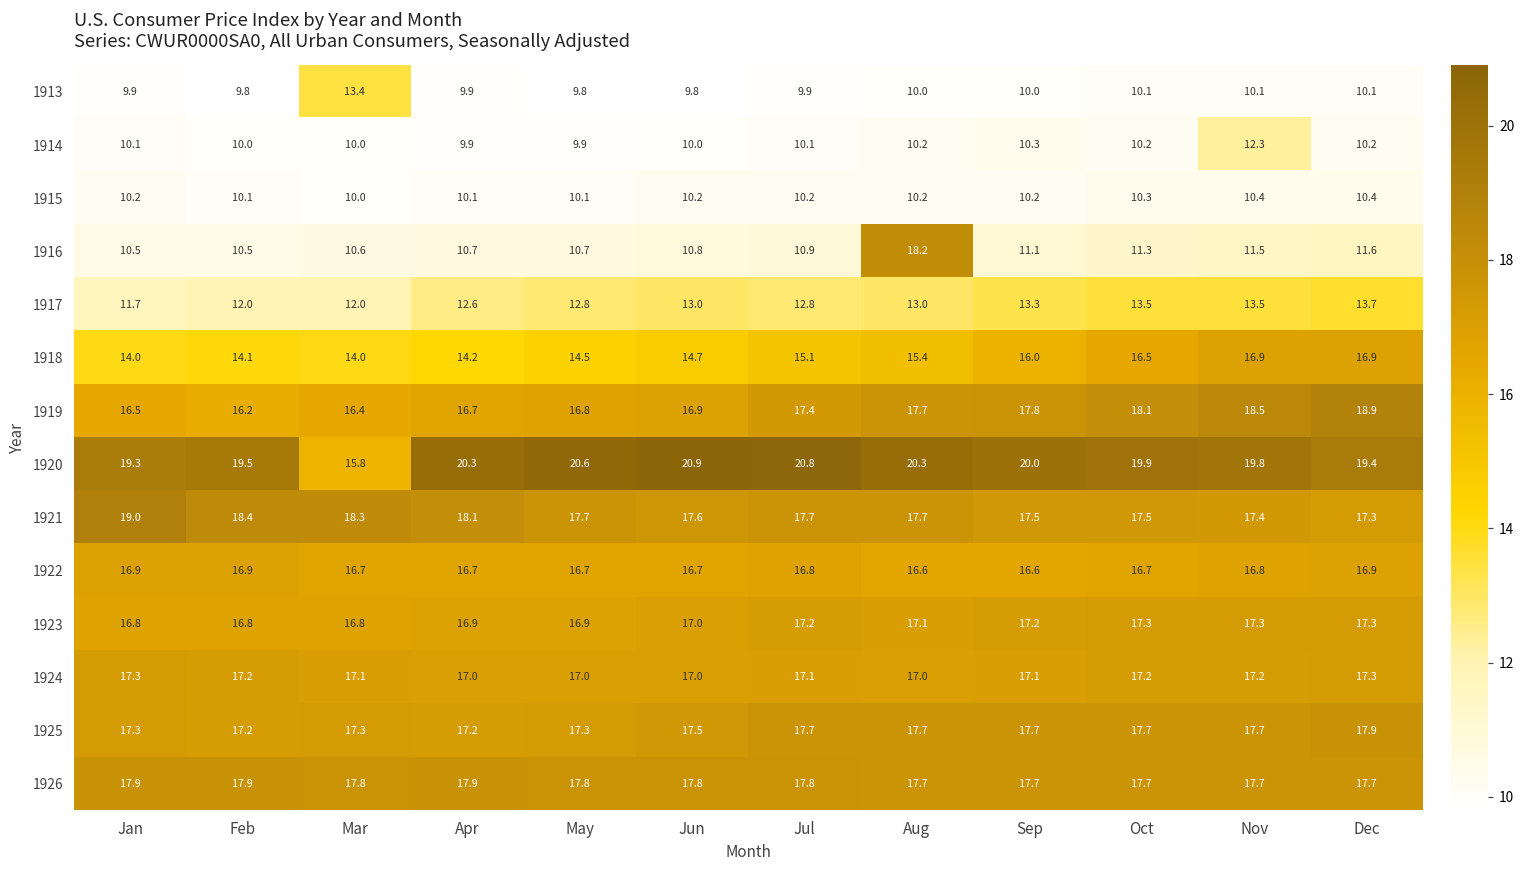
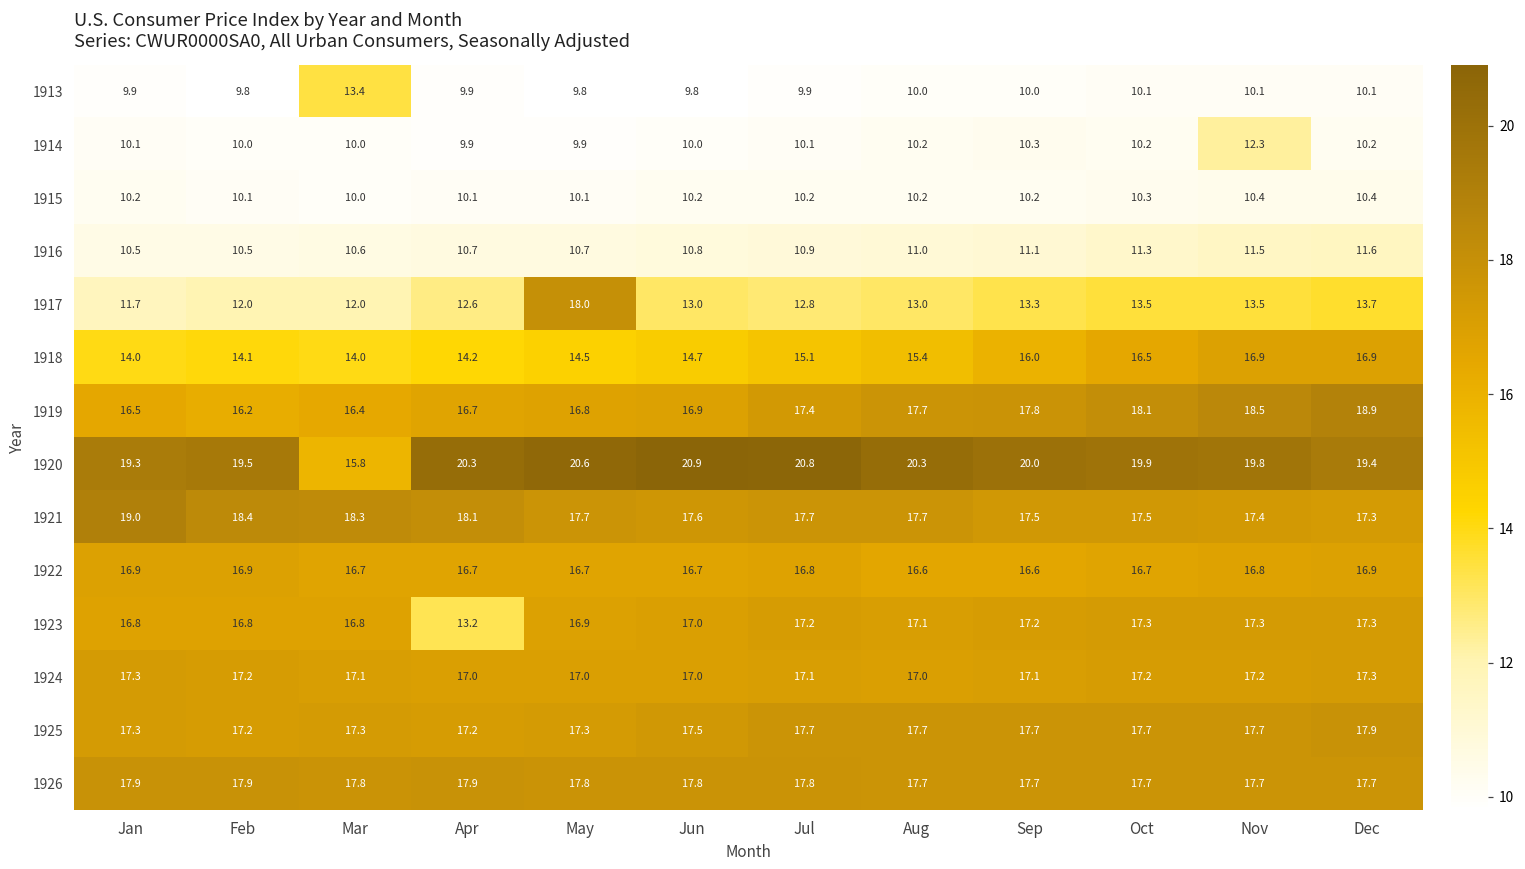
  {
    "1913": {
      "Jan": 9.9,
      "Feb": 9.8,
      "Mar": 13.4,
      "Apr": 9.9,
      "May": 9.8,
      "Jun": 9.8,
      "Jul": 9.9,
      "Aug": 10.0,
      "Sep": 10.0,
      "Oct": 10.1,
      "Nov": 10.1,
      "Dec": 10.1
    },
    "1914": {
      "Jan": 10.1,
      "Feb": 10.0,
      "Mar": 10.0,
      "Apr": 9.9,
      "May": 9.9,
      "Jun": 10.0,
      "Jul": 10.1,
      "Aug": 10.2,
      "Sep": 10.3,
      "Oct": 10.2,
      "Nov": 12.3,
      "Dec": 10.2
    },
    "1915": {
      "Jan": 10.2,
      "Feb": 10.1,
      "Mar": 10.0,
      "Apr": 10.1,
      "May": 10.1,
      "Jun": 10.2,
      "Jul": 10.2,
      "Aug": 10.2,
      "Sep": 10.2,
      "Oct": 10.3,
      "Nov": 10.4,
      "Dec": 10.4
    },
    "1916": {
      "Jan": 10.5,
      "Feb": 10.5,
      "Mar": 10.6,
      "Apr": 10.7,
      "May": 10.7,
      "Jun": 10.8,
      "Jul": 10.9,
-     "Aug": 18.2,
+     "Aug": 11.0,
      "Sep": 11.1,
      "Oct": 11.3,
      "Nov": 11.5,
      "Dec": 11.6
    },
    "1917": {
      "Jan": 11.7,
      "Feb": 12.0,
      "Mar": 12.0,
      "Apr": 12.6,
-     "May": 12.8,
+     "May": 18.0,
      "Jun": 13.0,
      "Jul": 12.8,
      "Aug": 13.0,
      "Sep": 13.3,
      "Oct": 13.5,
      "Nov": 13.5,
      "Dec": 13.7
    },
    "1918": {
      "Jan": 14.0,
      "Feb": 14.1,
      "Mar": 14.0,
      "Apr": 14.2,
      "May": 14.5,
      "Jun": 14.7,
      "Jul": 15.1,
      "Aug": 15.4,
      "Sep": 16.0,
      "Oct": 16.5,
      "Nov": 16.9,
      "Dec": 16.9
    },
    "1919": {
      "Jan": 16.5,
      "Feb": 16.2,
      "Mar": 16.4,
      "Apr": 16.7,
      "May": 16.8,
      "Jun": 16.9,
      "Jul": 17.4,
      "Aug": 17.7,
      "Sep": 17.8,
      "Oct": 18.1,
      "Nov": 18.5,
      "Dec": 18.9
    },
    "1920": {
      "Jan": 19.3,
      "Feb": 19.5,
      "Mar": 15.8,
      "Apr": 20.3,
      "May": 20.6,
      "Jun": 20.9,
      "Jul": 20.8,
      "Aug": 20.3,
      "Sep": 20.0,
      "Oct": 19.9,
      "Nov": 19.8,
      "Dec": 19.4
    },
    "1921": {
      "Jan": 19.0,
      "Feb": 18.4,
      "Mar": 18.3,
      "Apr": 18.1,
      "May": 17.7,
      "Jun": 17.6,
      "Jul": 17.7,
      "Aug": 17.7,
      "Sep": 17.5,
      "Oct": 17.5,
      "Nov": 17.4,
      "Dec": 17.3
    },
    "1922": {
      "Jan": 16.9,
      "Feb": 16.9,
      "Mar": 16.7,
      "Apr": 16.7,
      "May": 16.7,
      "Jun": 16.7,
      "Jul": 16.8,
      "Aug": 16.6,
      "Sep": 16.6,
      "Oct": 16.7,
      "Nov": 16.8,
      "Dec": 16.9
    },
    "1923": {
      "Jan": 16.8,
      "Feb": 16.8,
      "Mar": 16.8,
-     "Apr": 16.9,
+     "Apr": 13.2,
      "May": 16.9,
      "Jun": 17.0,
      "Jul": 17.2,
      "Aug": 17.1,
      "Sep": 17.2,
      "Oct": 17.3,
      "Nov": 17.3,
      "Dec": 17.3
    },
    "1924": {
      "Jan": 17.3,
      "Feb": 17.2,
      "Mar": 17.1,
      "Apr": 17.0,
      "May": 17.0,
      "Jun": 17.0,
      "Jul": 17.1,
      "Aug": 17.0,
      "Sep": 17.1,
      "Oct": 17.2,
      "Nov": 17.2,
      "Dec": 17.3
    },
    "1925": {
      "Jan": 17.3,
      "Feb": 17.2,
      "Mar": 17.3,
      "Apr": 17.2,
      "May": 17.3,
      "Jun": 17.5,
      "Jul": 17.7,
      "Aug": 17.7,
      "Sep": 17.7,
      "Oct": 17.7,
      "Nov": 17.7,
      "Dec": 17.9
    },
    "1926": {
      "Jan": 17.9,
      "Feb": 17.9,
      "Mar": 17.8,
      "Apr": 17.9,
      "May": 17.8,
      "Jun": 17.8,
      "Jul": 17.8,
      "Aug": 17.7,
      "Sep": 17.7,
      "Oct": 17.7,
      "Nov": 17.7,
      "Dec": 17.7
    }
  }
